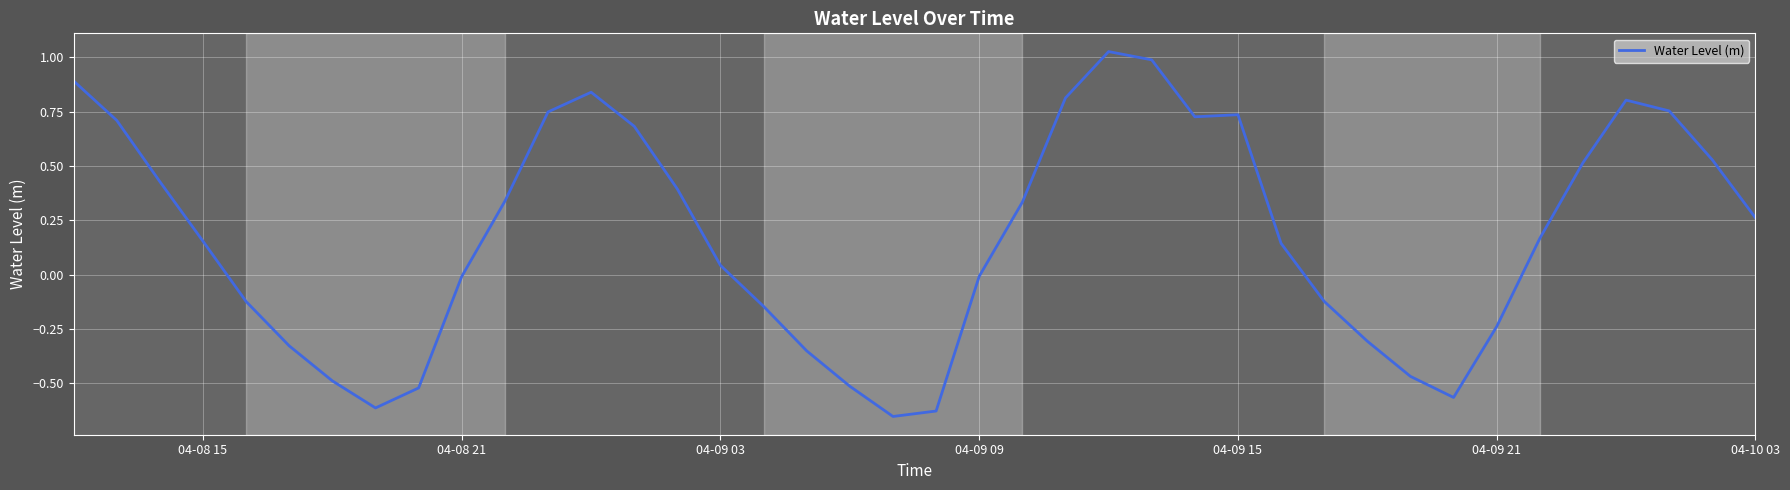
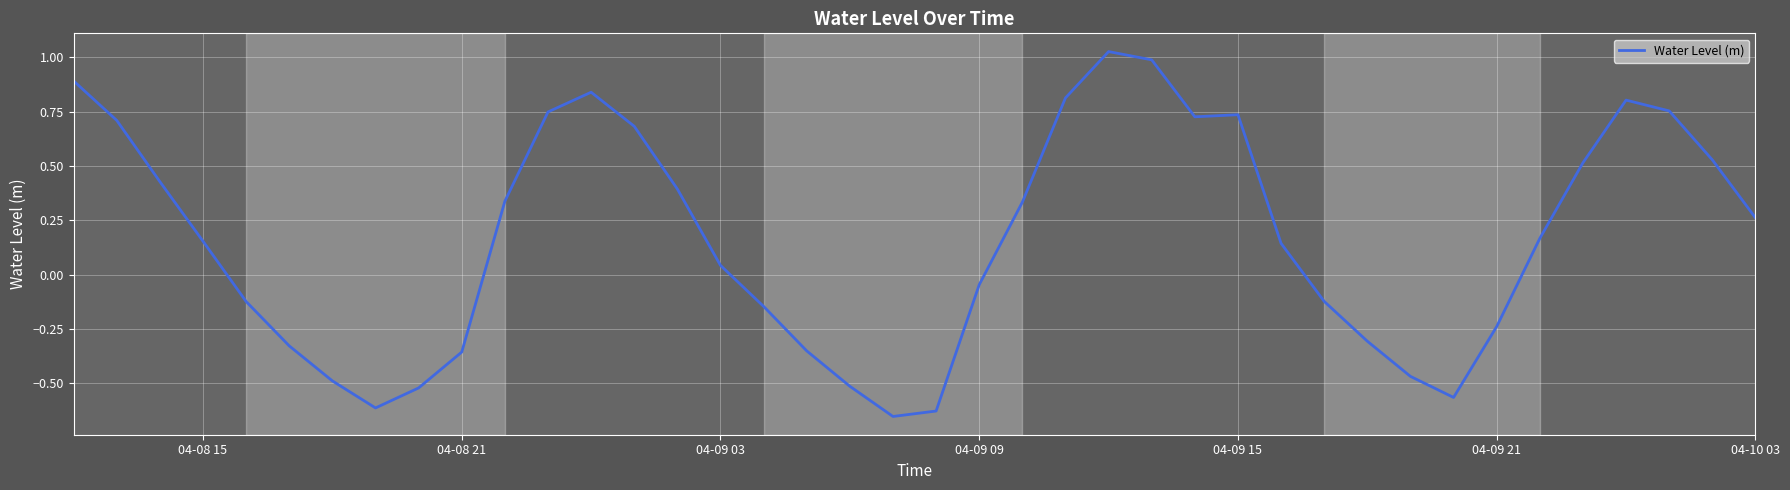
  {
    "04-08 15": 0.15,
-   "04-08 21": -0.01,
+   "04-08 21": -0.36,
    "04-09 03": 0.04,
-   "04-09 09": -0.01,
+   "04-09 09": -0.05,
    "04-09 15": 0.74,
    "04-09 21": -0.24,
    "04-10 03": 0.26
  }
